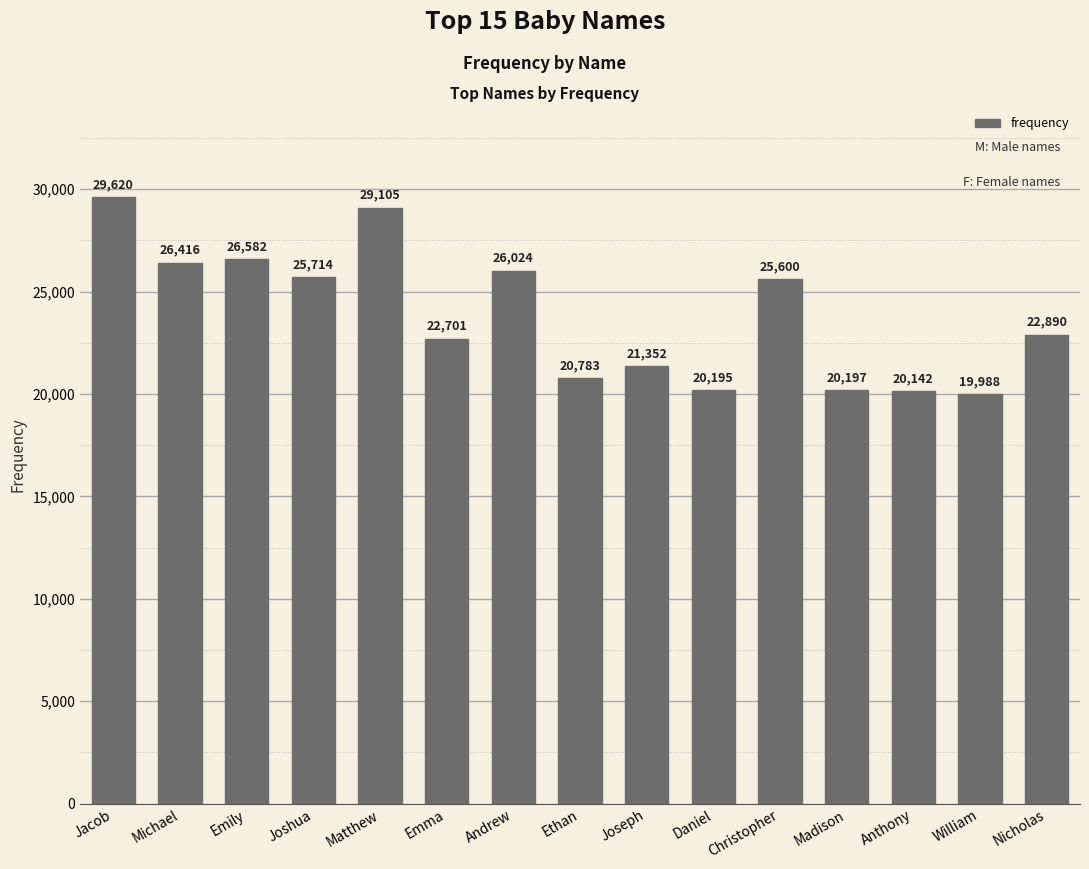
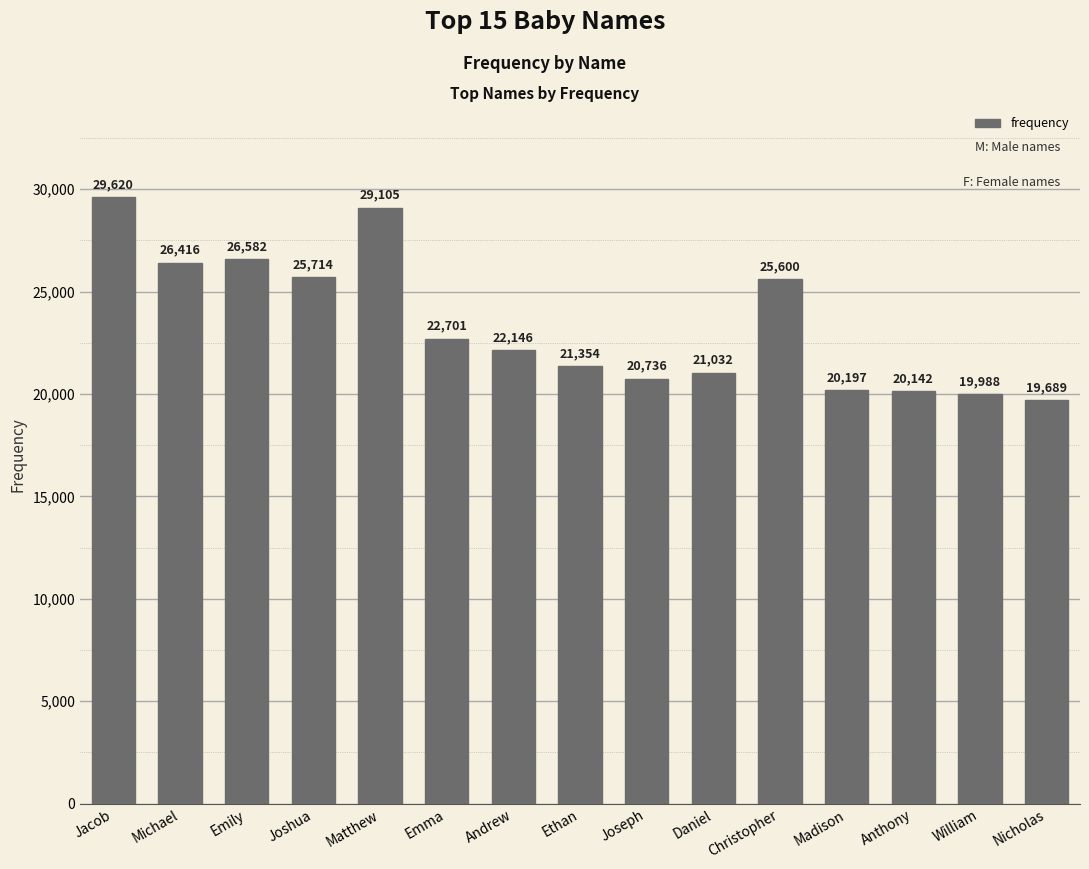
  {
    "Jacob": "29,620",
    "Michael": "26,416",
    "Emily": "26,582",
    "Joshua": "25,714",
    "Matthew": "29,105",
    "Emma": "22,701",
-   "Andrew": "26,024",
-   "Ethan": "20,783",
-   "Joseph": "21,352",
-   "Daniel": "20,195",
+   "Andrew": "22,146",
+   "Ethan": "21,354",
+   "Joseph": "20,736",
+   "Daniel": "21,032",
    "Christopher": "25,600",
    "Madison": "20,197",
    "Anthony": "20,142",
    "William": "19,988",
-   "Nicholas": "22,890"
+   "Nicholas": "19,689"
  }
